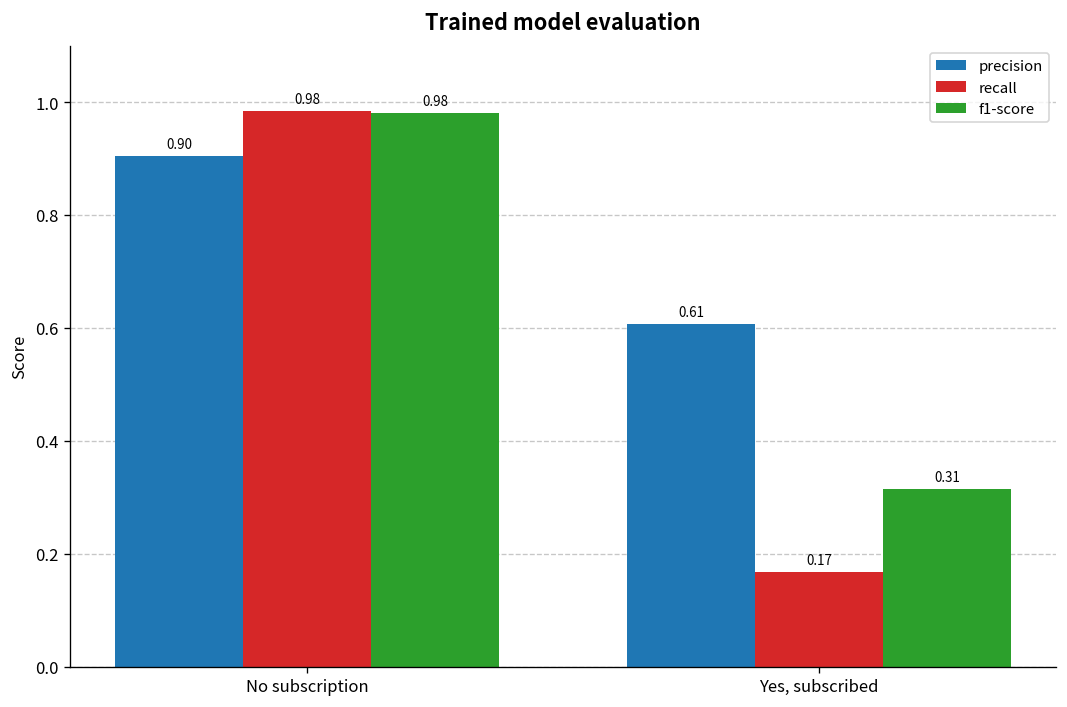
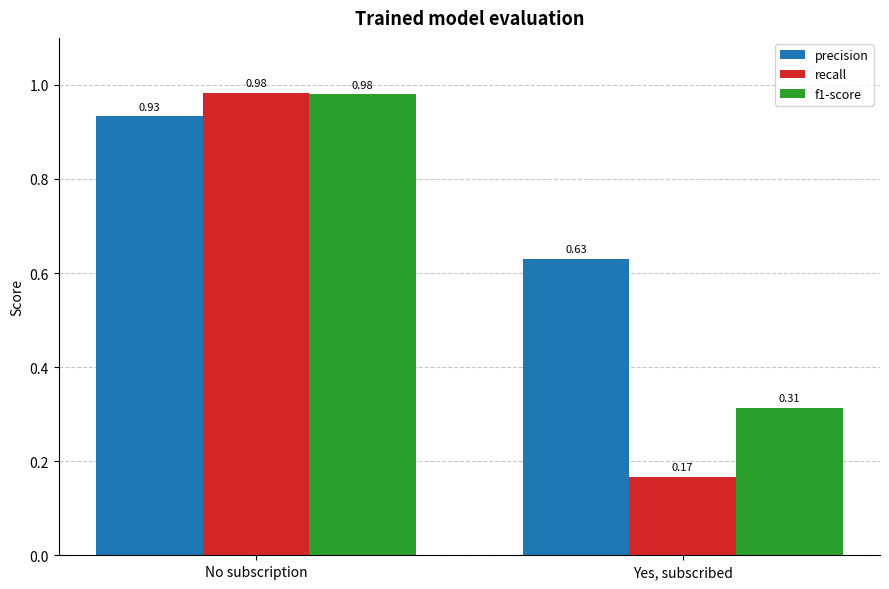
  {
    "precision": {
-     "No subscription": 0.90,
-     "Yes, subscribed": 0.61
+     "No subscription": 0.93,
+     "Yes, subscribed": 0.63
    },
    "recall": {
      "No subscription": 0.98,
      "Yes, subscribed": 0.17
    },
    "f1-score": {
      "No subscription": 0.98,
      "Yes, subscribed": 0.31
    }
  }
